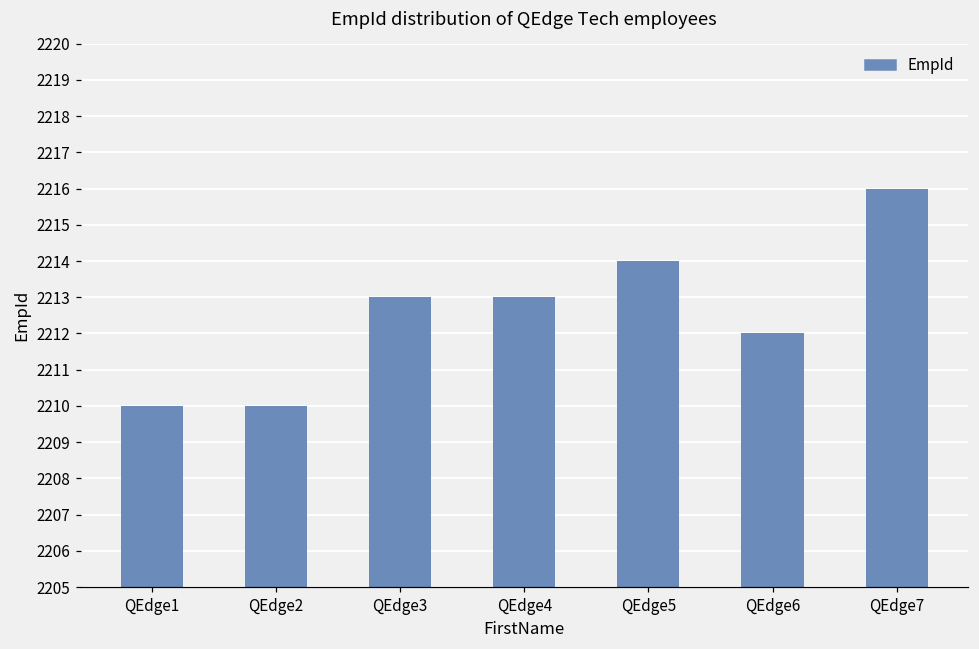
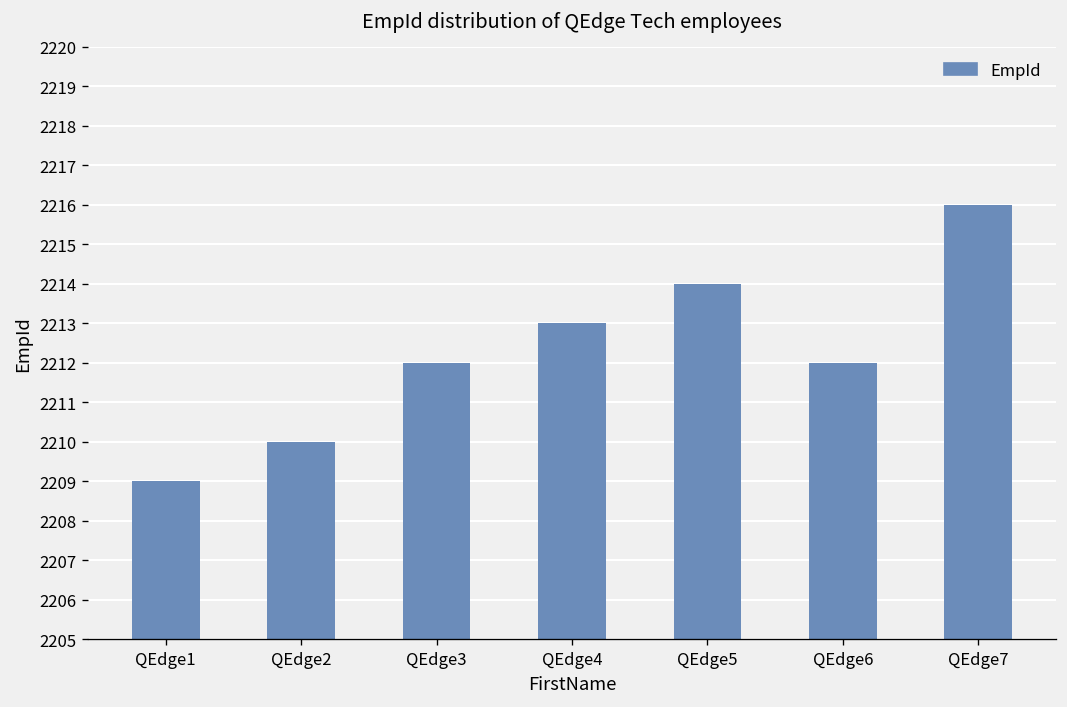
  {
-   "QEdge1": 2210,
+   "QEdge1": 2209,
    "QEdge2": 2210,
-   "QEdge3": 2213,
+   "QEdge3": 2212,
    "QEdge4": 2213,
    "QEdge5": 2214,
    "QEdge6": 2212,
    "QEdge7": 2216
  }
